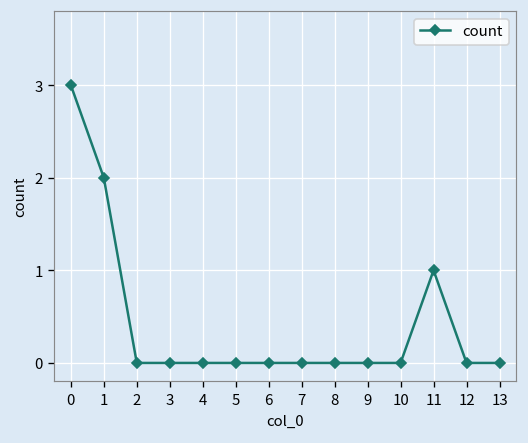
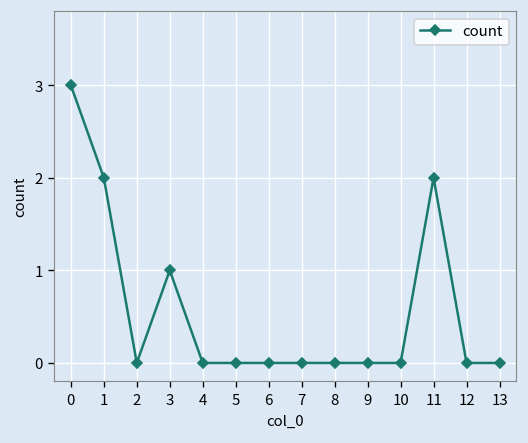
  {
    "0": 3,
    "1": 2,
    "2": 0,
-   "3": 0,
+   "3": 1,
    "4": 0,
    "5": 0,
    "6": 0,
    "7": 0,
    "8": 0,
    "9": 0,
    "10": 0,
-   "11": 1,
+   "11": 2,
    "12": 0,
    "13": 0
  }
